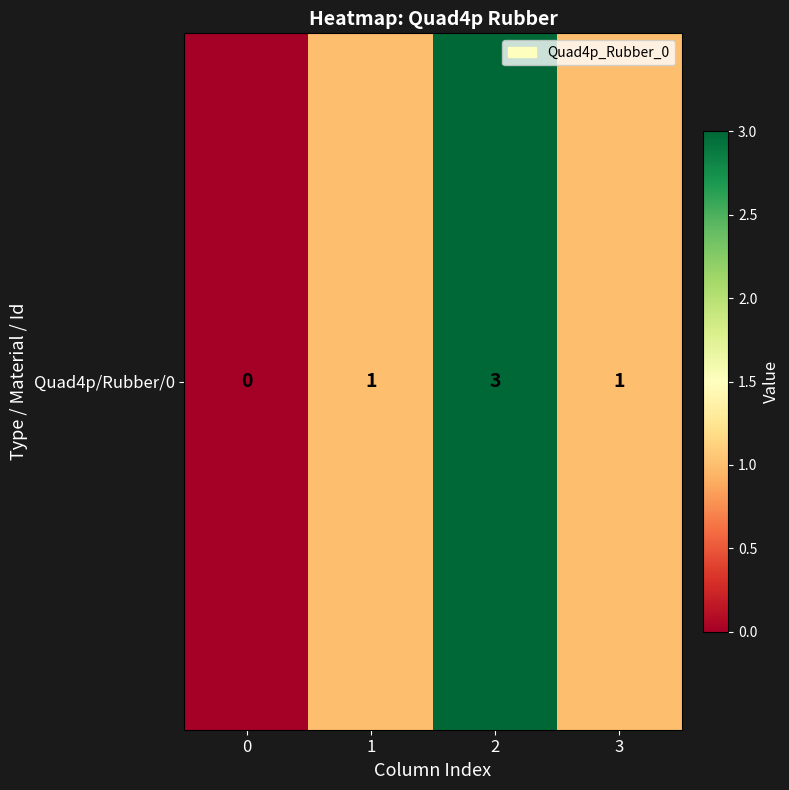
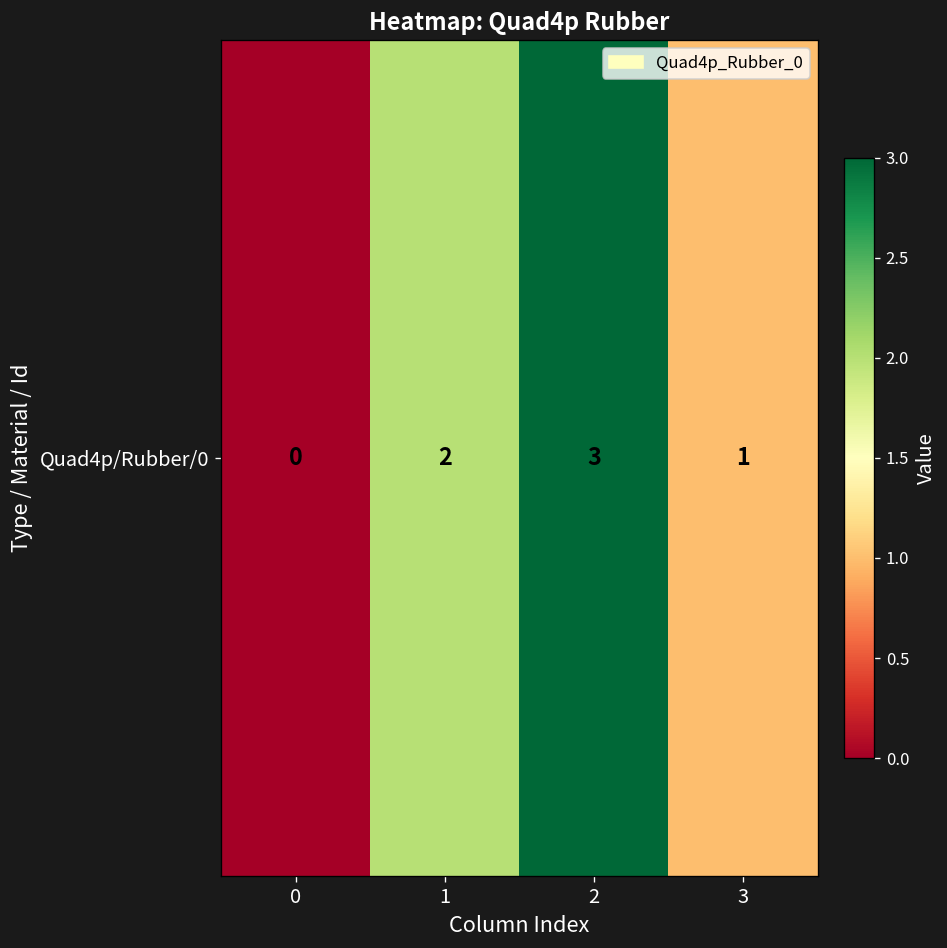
  {
    "Quad4p/Rubber/0": {
      "0": 0,
-     "1": 1,
+     "1": 2,
      "2": 3,
      "3": 1
    }
  }
